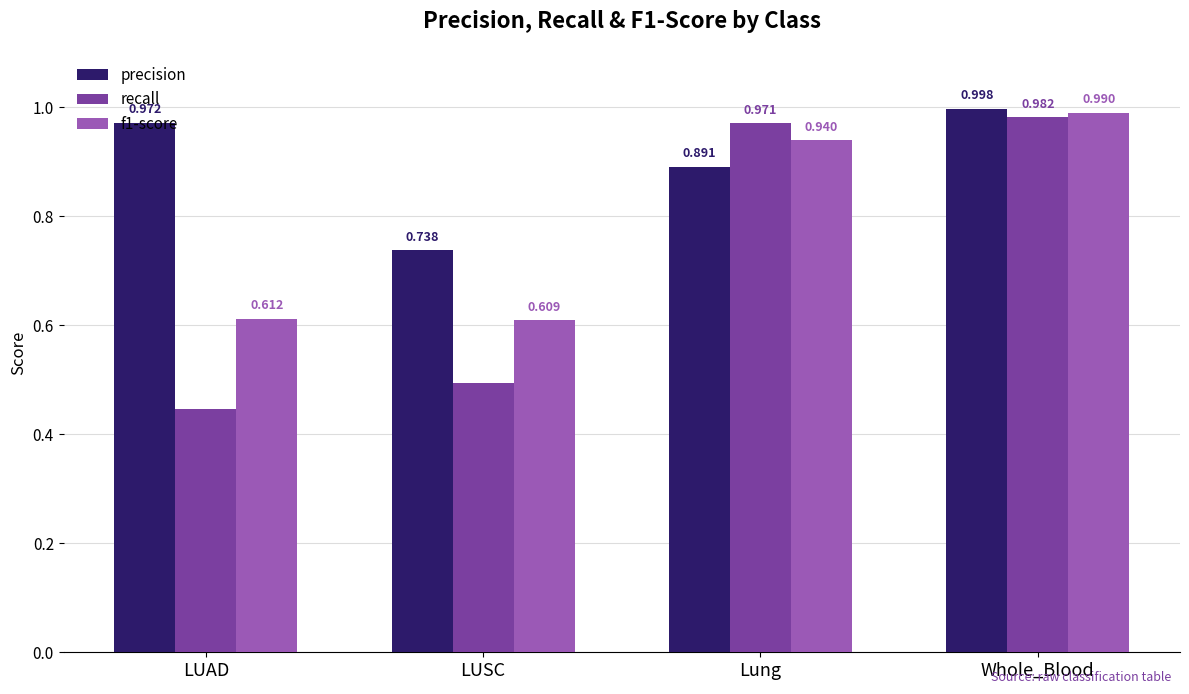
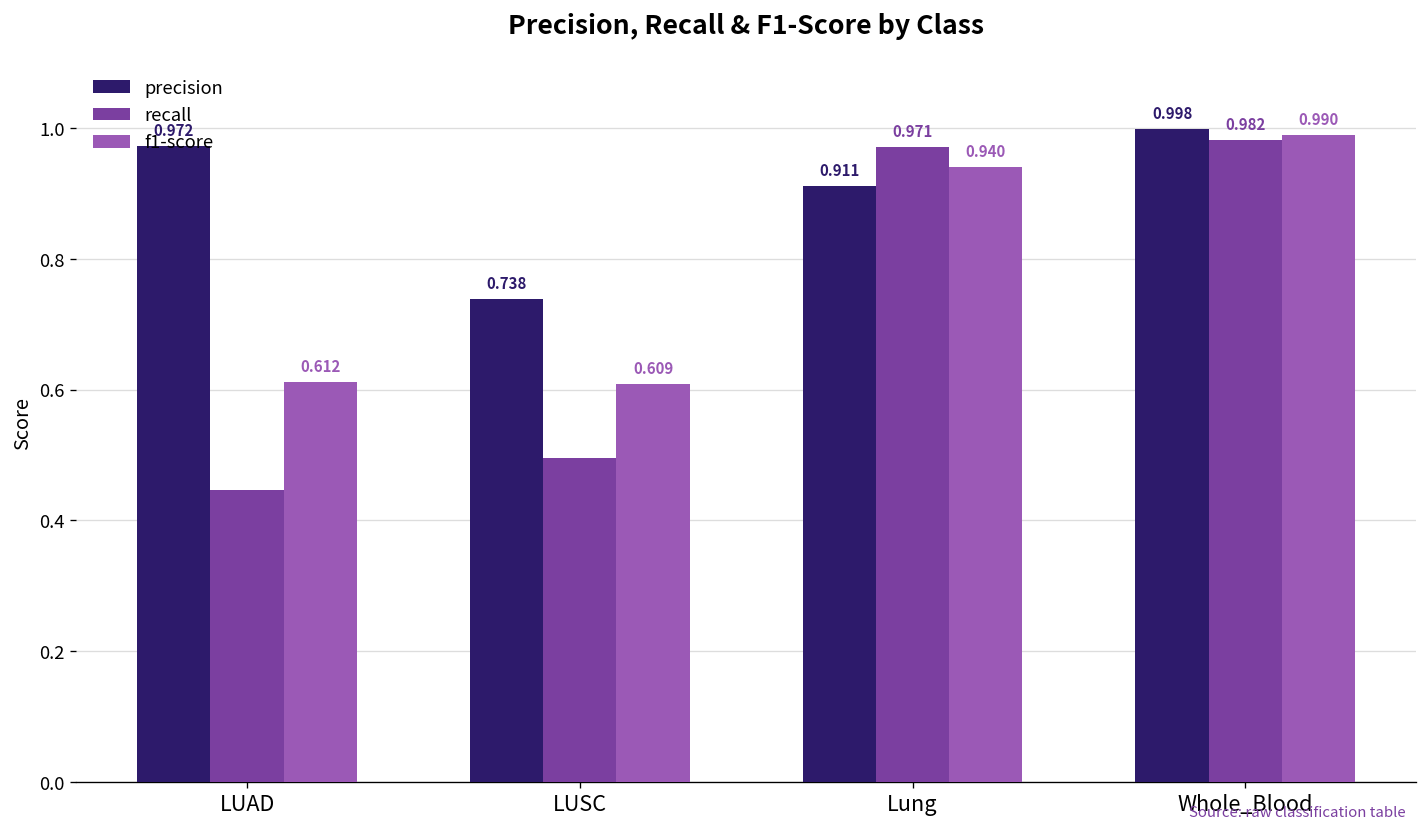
  {
    "precision": {
      "LUAD": 0.972,
      "LUSC": 0.738,
-     "Lung": 0.891,
+     "Lung": 0.911,
      "Whole_Blood": 0.998
    }
  }
